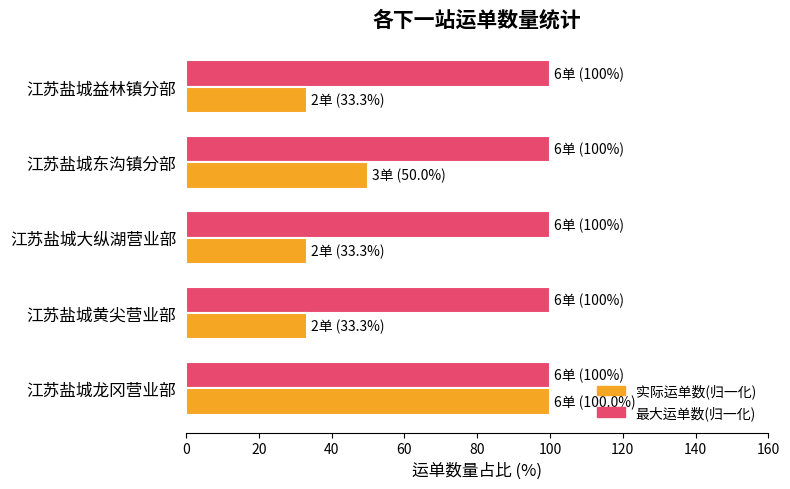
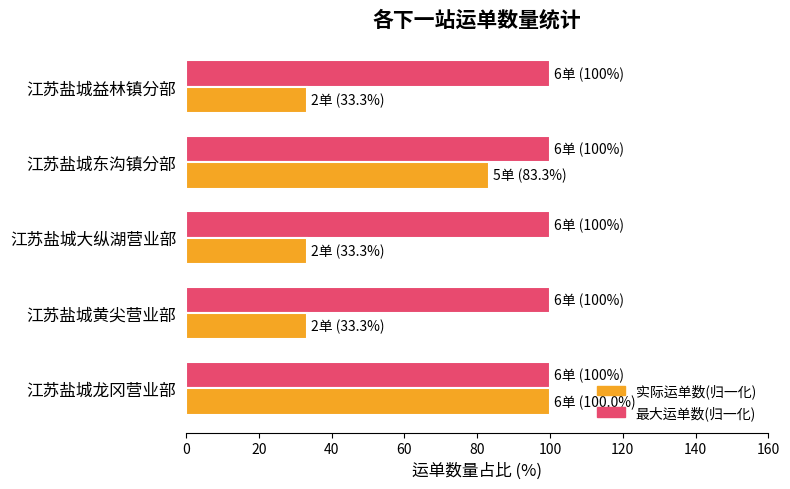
  {
    "最大运单数(归一化)": {
      "江苏盐城益林镇分部": "(100%)",
      "江苏盐城东沟镇分部": "(100%)",
      "江苏盐城大纵湖营业部": "(100%)",
      "江苏盐城黄尖营业部": "(100%)",
      "江苏盐城龙冈营业部": "(100%)"
    },
    "实际运单数(归一化)": {
      "江苏盐城益林镇分部": "(33.3%)",
-     "江苏盐城东沟镇分部": "3单 (50.0%)",
+     "江苏盐城东沟镇分部": "5单 (83.3%)",
      "江苏盐城大纵湖营业部": "(33.3%)",
      "江苏盐城黄尖营业部": "(33.3%)",
      "江苏盐城龙冈营业部": "(100.0%)"
    }
  }
